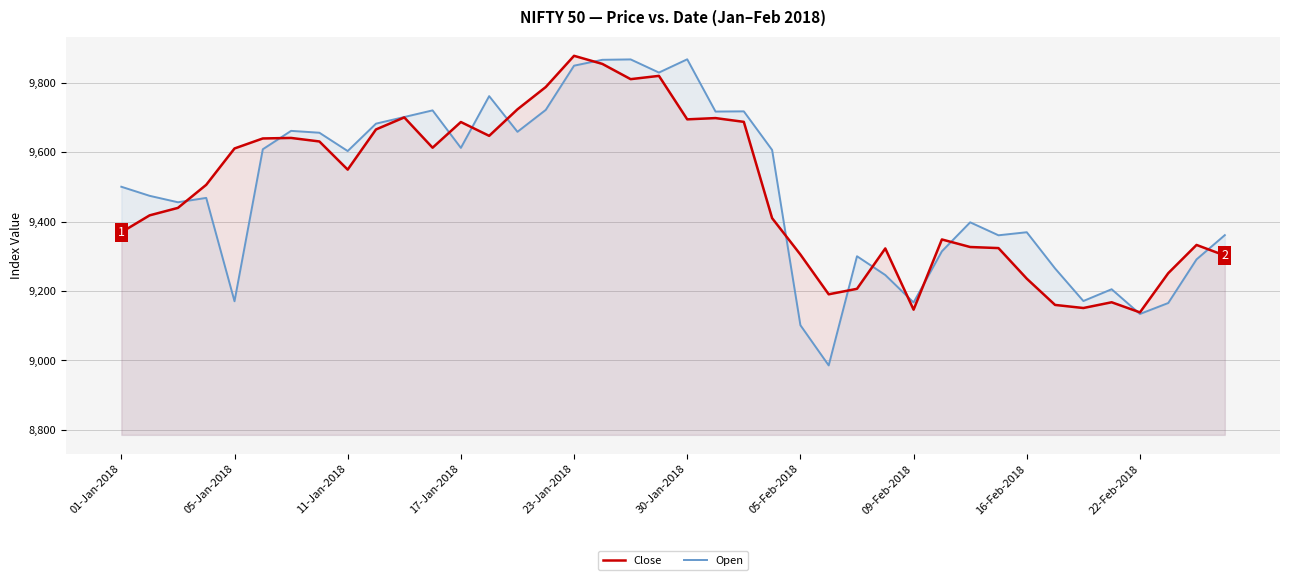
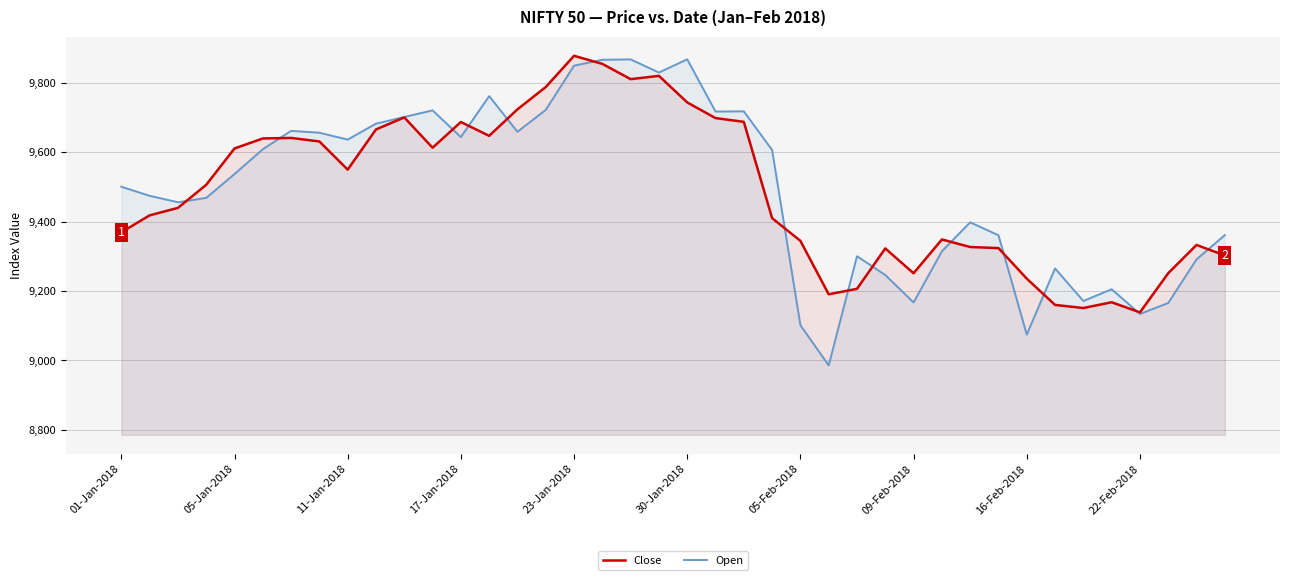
  {
    "Close": {
      "05-Jan-2018": "9,610",
      "11-Jan-2018": "9,550",
      "17-Jan-2018": "9,690",
      "23-Jan-2018": "9,880",
-     "30-Jan-2018": "9,690",
-     "05-Feb-2018": "9,310",
-     "09-Feb-2018": "9,150",
+     "30-Jan-2018": "9,740",
+     "05-Feb-2018": "9,340",
+     "09-Feb-2018": "9,250",
      "16-Feb-2018": "9,240"
    },
    "Open": {
      "01-Jan-2018": "9,500",
-     "05-Jan-2018": "9,170",
-     "11-Jan-2018": "9,600",
-     "17-Jan-2018": "9,610",
+     "05-Jan-2018": "9,540",
+     "11-Jan-2018": "9,640",
+     "17-Jan-2018": "9,640",
      "23-Jan-2018": "9,850",
      "30-Jan-2018": "9,870",
      "05-Feb-2018": "9,100",
      "09-Feb-2018": "9,170",
-     "16-Feb-2018": "9,370"
+     "16-Feb-2018": "9,070"
    }
  }
